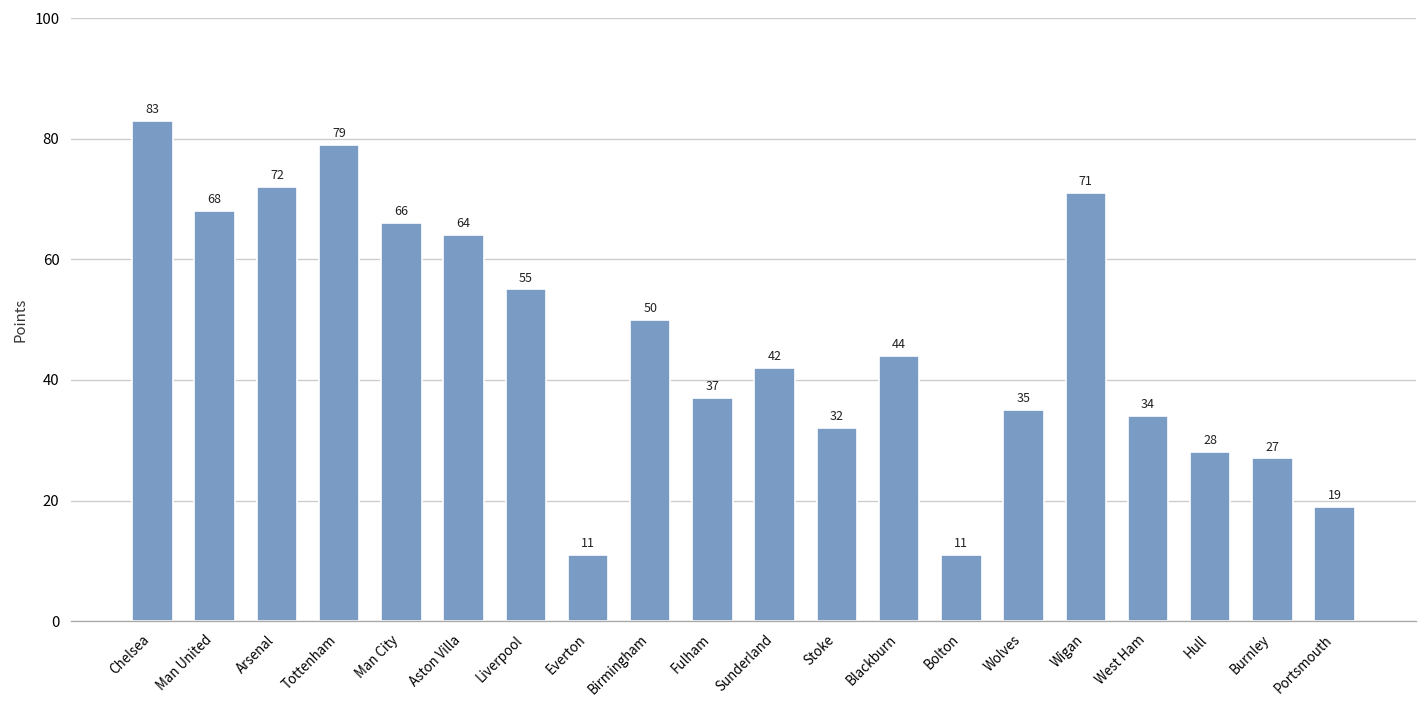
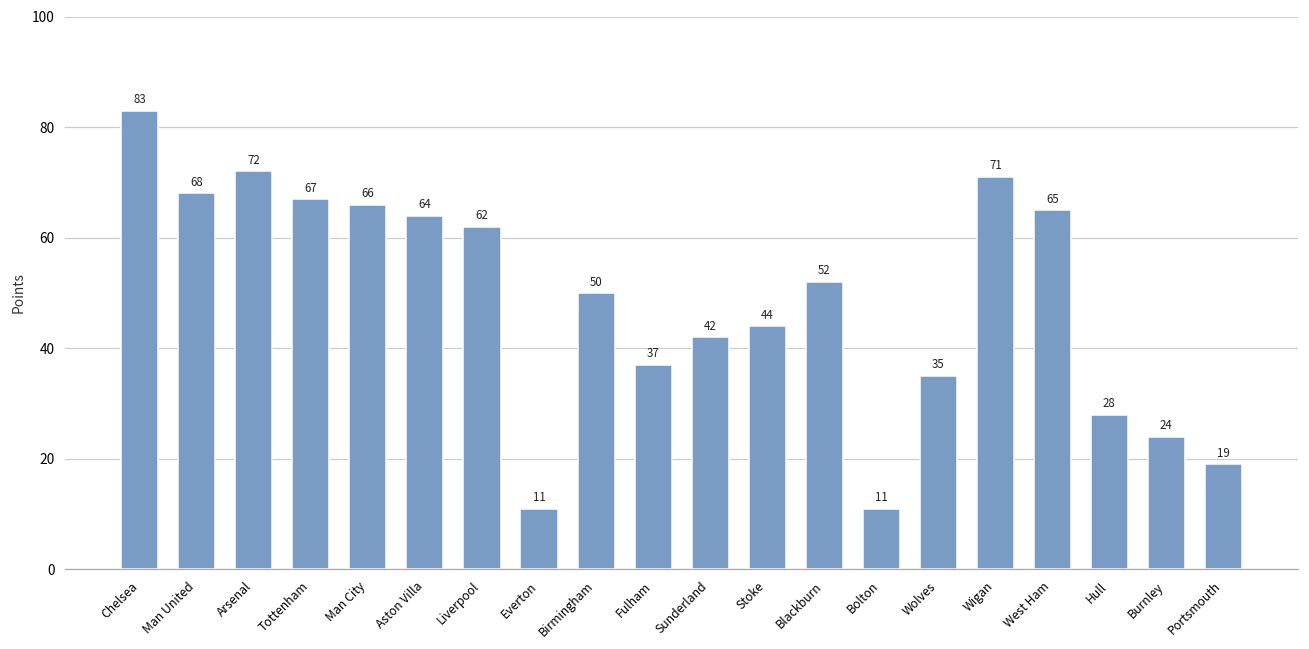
  {
    "Chelsea": 83,
    "Man United": 68,
    "Arsenal": 72,
-   "Tottenham": 79,
+   "Tottenham": 67,
    "Man City": 66,
    "Aston Villa": 64,
-   "Liverpool": 55,
+   "Liverpool": 62,
    "Everton": 11,
    "Birmingham": 50,
    "Fulham": 37,
    "Sunderland": 42,
-   "Stoke": 32,
-   "Blackburn": 44,
+   "Stoke": 44,
+   "Blackburn": 52,
    "Bolton": 11,
    "Wolves": 35,
    "Wigan": 71,
-   "West Ham": 34,
+   "West Ham": 65,
    "Hull": 28,
-   "Burnley": 27,
+   "Burnley": 24,
    "Portsmouth": 19
  }
